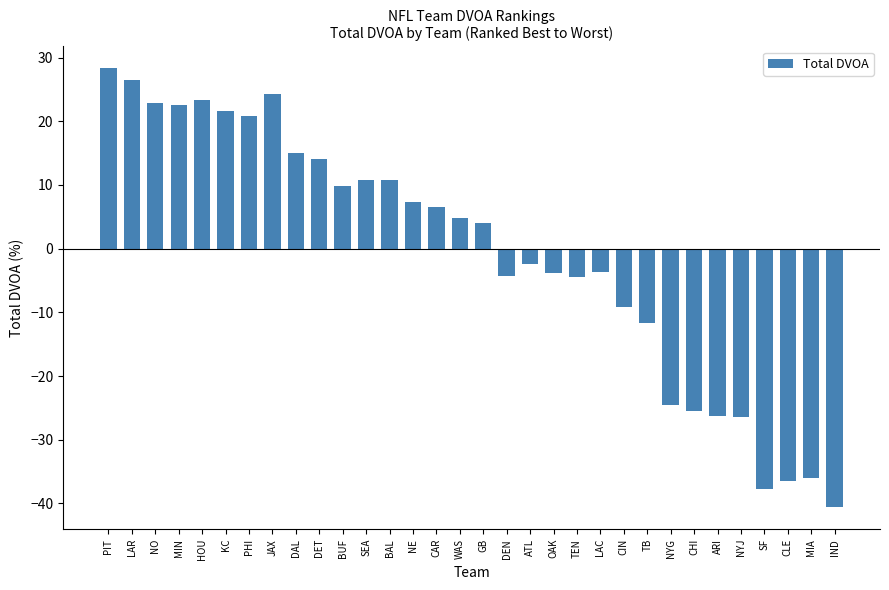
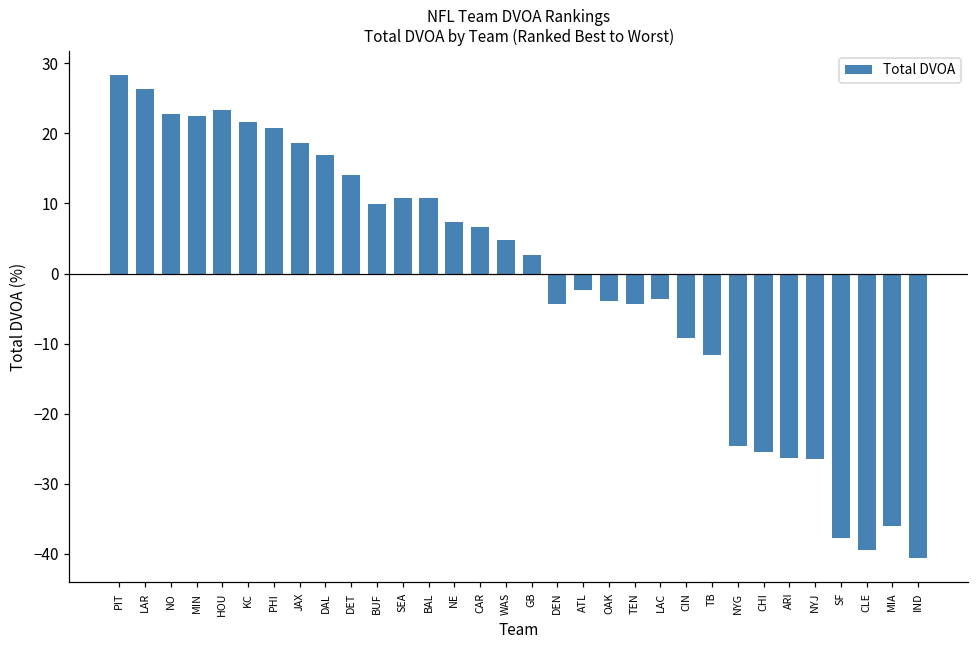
  {
    "PIT": 28,
    "LAR": 26,
    "NO": 23,
    "MIN": 23,
    "HOU": 23,
    "KC": 22,
    "PHI": 21,
-   "JAX": 24,
-   "DAL": 15,
+   "JAX": 19,
+   "DAL": 17,
    "DET": 14,
    "BUF": 10,
    "SEA": 11,
    "BAL": 11,
    "NE": 7,
    "CAR": 7,
    "WAS": 5,
-   "GB": 4,
+   "GB": 3,
    "DEN": -4,
    "ATL": -2,
    "OAK": -4,
    "TEN": -4,
    "LAC": -4,
    "CIN": -9,
    "TB": -12,
    "NYG": -25,
    "CHI": -26,
    "ARI": -26,
    "NYJ": -26,
    "SF": -38,
-   "CLE": -37,
+   "CLE": -40,
    "MIA": -36,
    "IND": -41
  }
